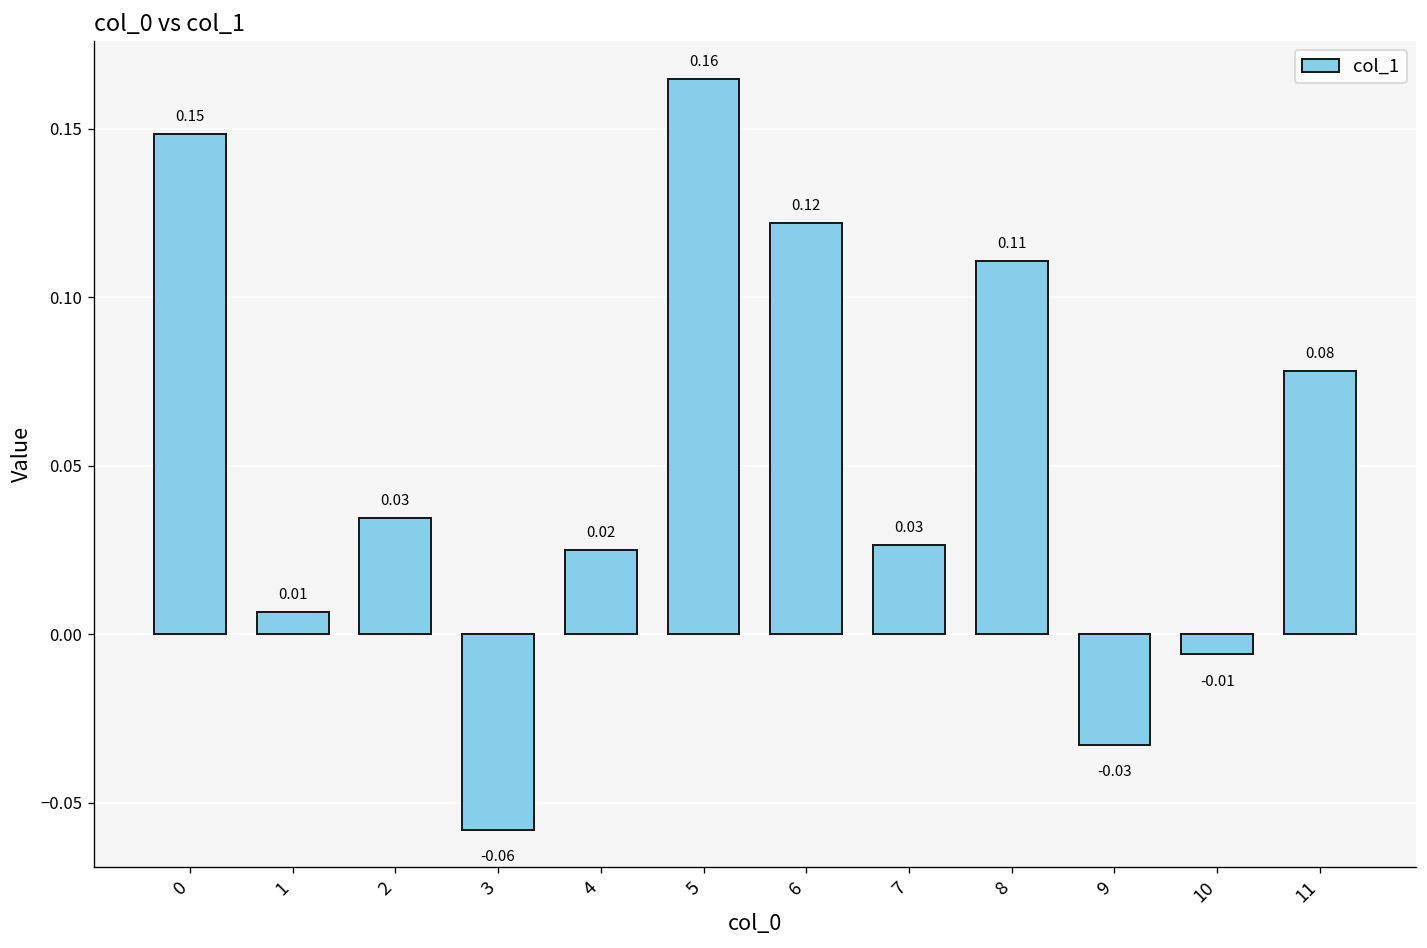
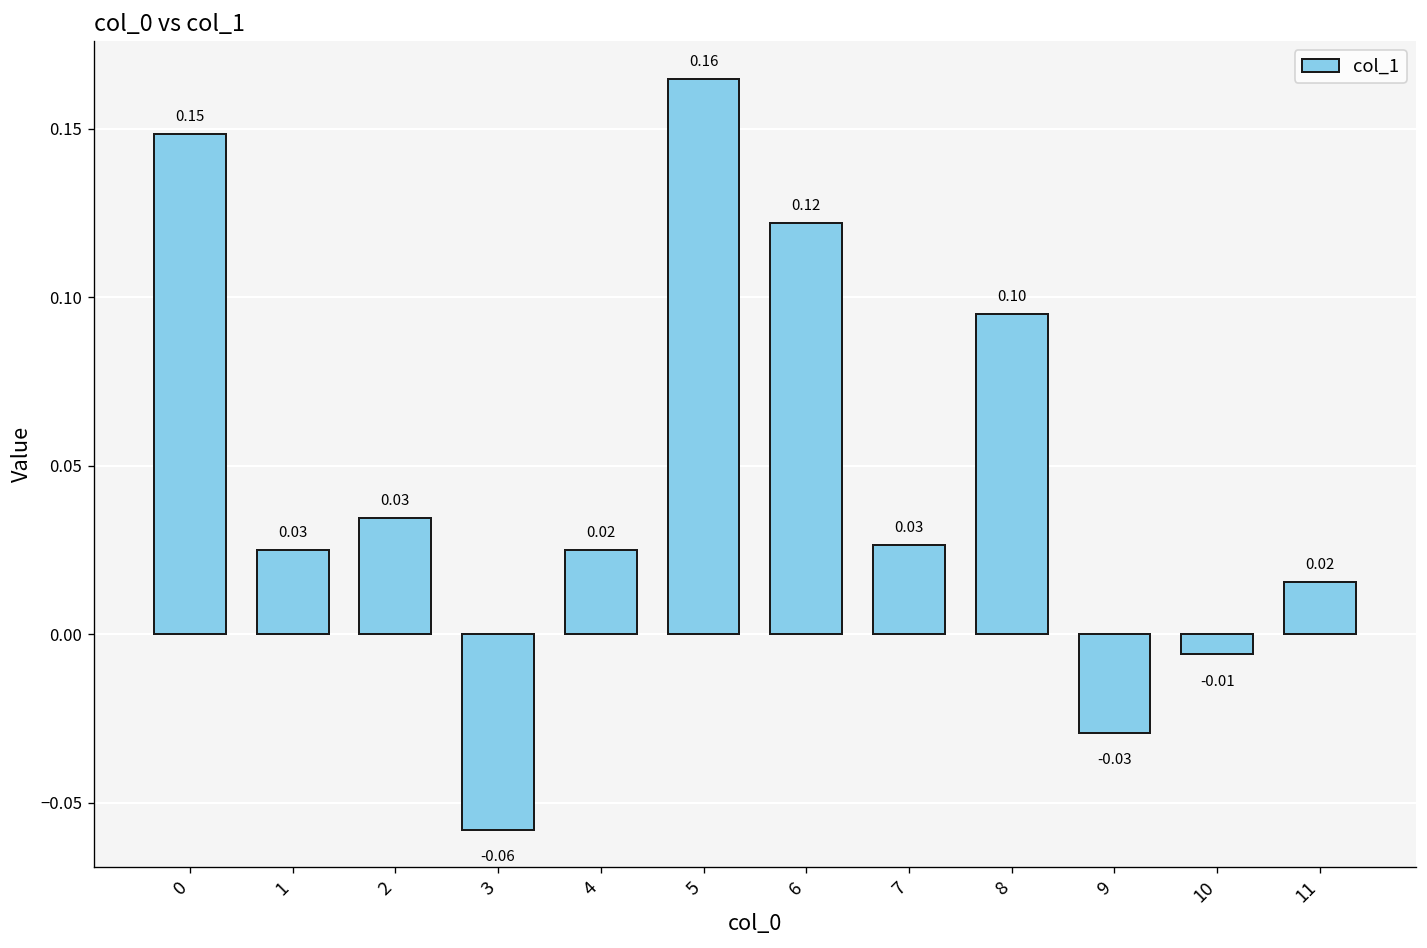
  {
    "0": 0.15,
-   "1": 0.01,
+   "1": 0.03,
    "2": 0.03,
    "3": -0.06,
    "4": 0.02,
    "5": 0.16,
    "6": 0.12,
    "7": 0.03,
-   "8": 0.11,
-   "9": -0.033,
+   "8": 0.10,
+   "9": -0.029,
    "10": -0.01,
-   "11": 0.08
+   "11": 0.02
  }
